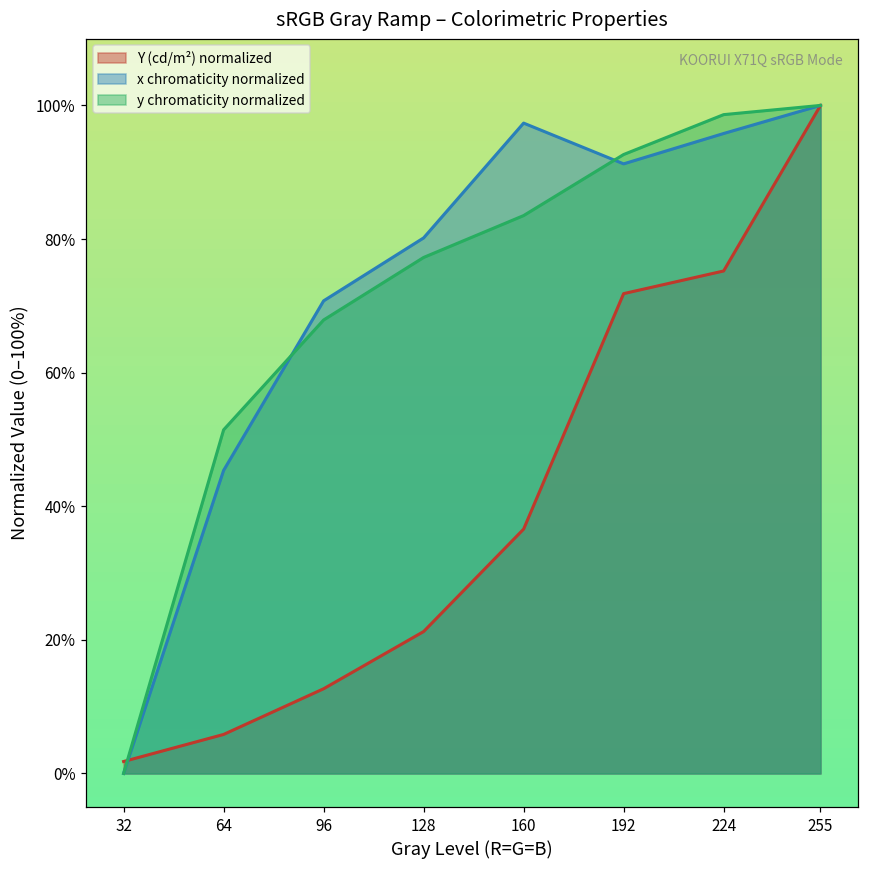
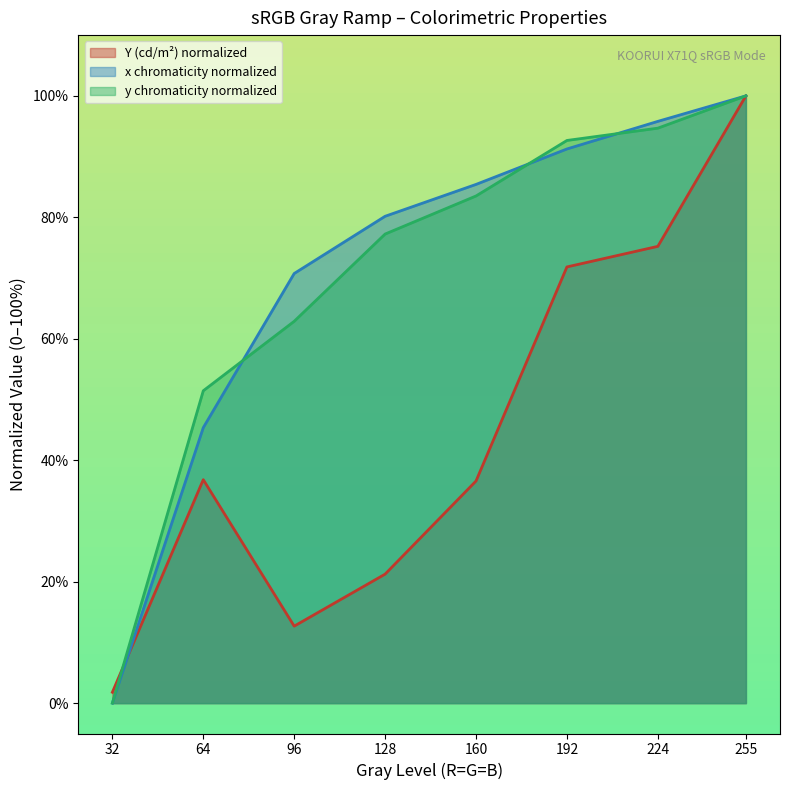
  {
    "Y (cd/m²) normalized": {
      "32": "2%",
-     "64": "6%",
+     "64": "37%",
      "96": "13%",
      "128": "21%",
      "160": "37%",
      "192": "72%",
      "224": "75%"
    },
    "x chromaticity normalized": {
      "64": "45%",
      "96": "71%",
      "128": "80%",
-     "160": "97%",
+     "160": "85%",
      "192": "91%",
      "224": "96%"
    },
    "y chromaticity normalized": {
      "64": "51%",
-     "96": "68%",
+     "96": "63%",
      "128": "77%",
      "160": "84%",
      "192": "93%",
-     "224": "99%"
+     "224": "95%"
    }
  }
